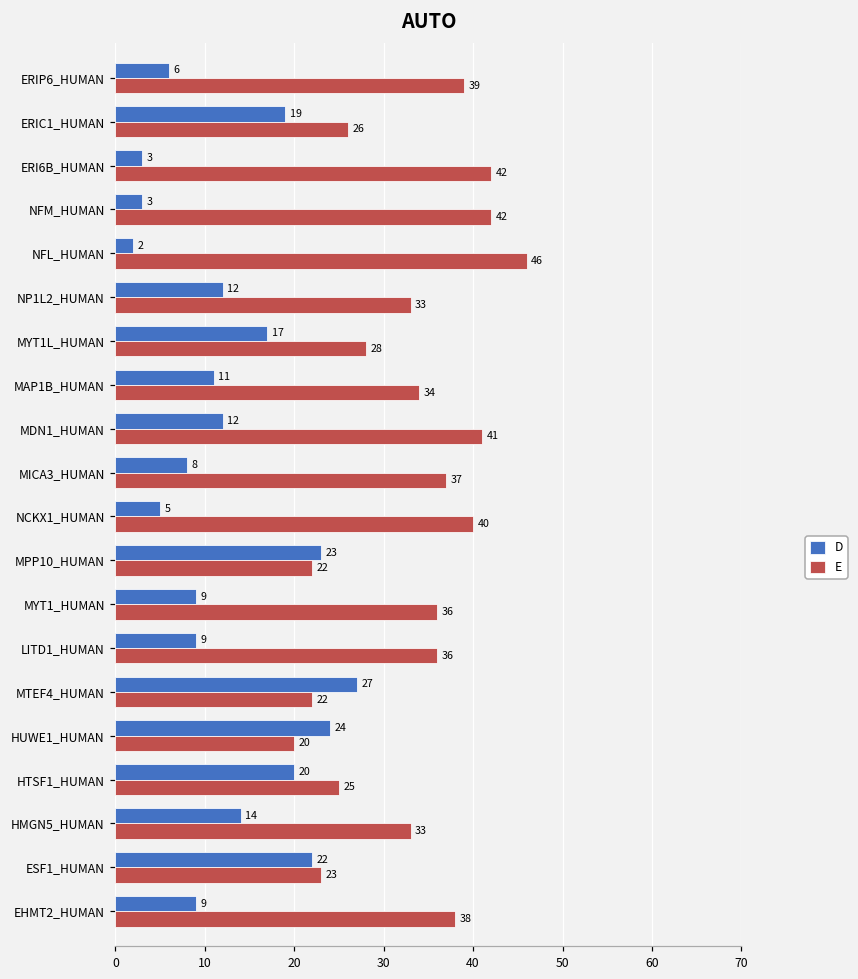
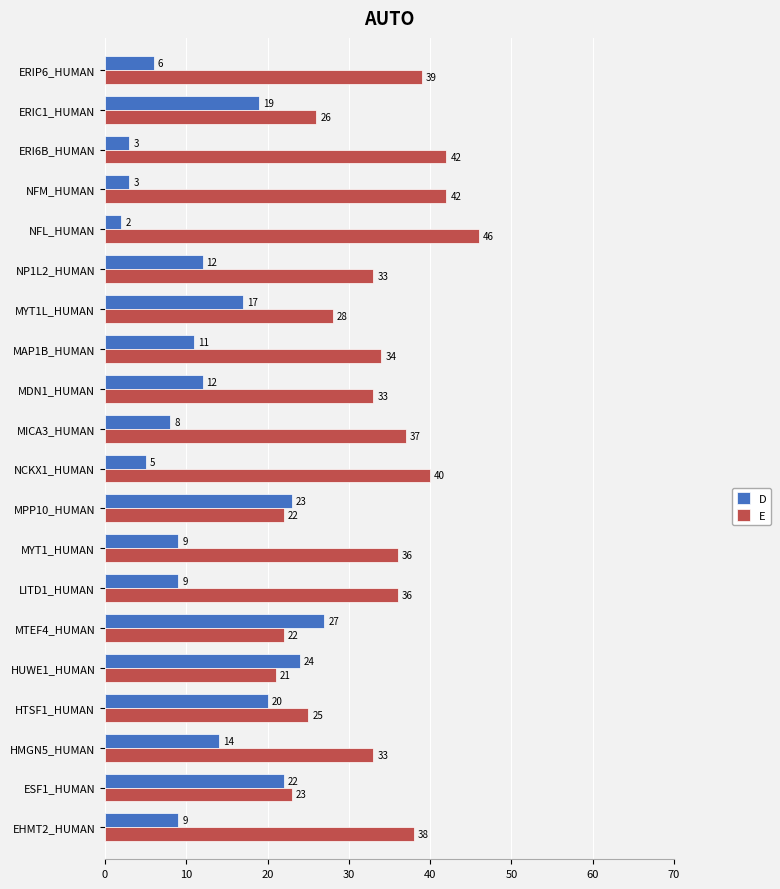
  {
    "D": {
      "ERIP6_HUMAN": 6,
      "ERIC1_HUMAN": 19,
      "ERI6B_HUMAN": 3,
      "NFM_HUMAN": 3,
      "NFL_HUMAN": 2,
      "NP1L2_HUMAN": 12,
      "MYT1L_HUMAN": 17,
      "MAP1B_HUMAN": 11,
      "MDN1_HUMAN": 12,
      "MICA3_HUMAN": 8,
      "NCKX1_HUMAN": 5,
      "MPP10_HUMAN": 23,
      "MYT1_HUMAN": 9,
      "LITD1_HUMAN": 9,
      "MTEF4_HUMAN": 27,
      "HUWE1_HUMAN": 24,
      "HTSF1_HUMAN": 20,
      "HMGN5_HUMAN": 14,
      "ESF1_HUMAN": 22,
      "EHMT2_HUMAN": 9
    },
    "E": {
      "ERIP6_HUMAN": 39,
      "ERIC1_HUMAN": 26,
      "ERI6B_HUMAN": 42,
      "NFM_HUMAN": 42,
      "NFL_HUMAN": 46,
      "NP1L2_HUMAN": 33,
      "MYT1L_HUMAN": 28,
      "MAP1B_HUMAN": 34,
-     "MDN1_HUMAN": 41,
+     "MDN1_HUMAN": 33,
      "MICA3_HUMAN": 37,
      "NCKX1_HUMAN": 40,
      "MPP10_HUMAN": 22,
      "MYT1_HUMAN": 36,
      "LITD1_HUMAN": 36,
      "MTEF4_HUMAN": 22,
-     "HUWE1_HUMAN": 20,
+     "HUWE1_HUMAN": 21,
      "HTSF1_HUMAN": 25,
      "HMGN5_HUMAN": 33,
      "ESF1_HUMAN": 23,
      "EHMT2_HUMAN": 38
    }
  }
